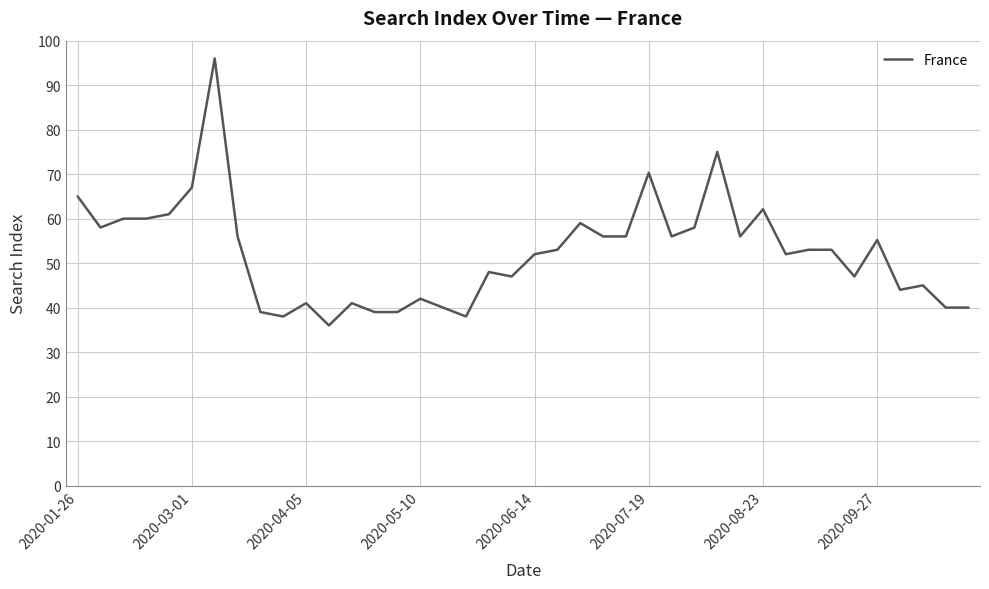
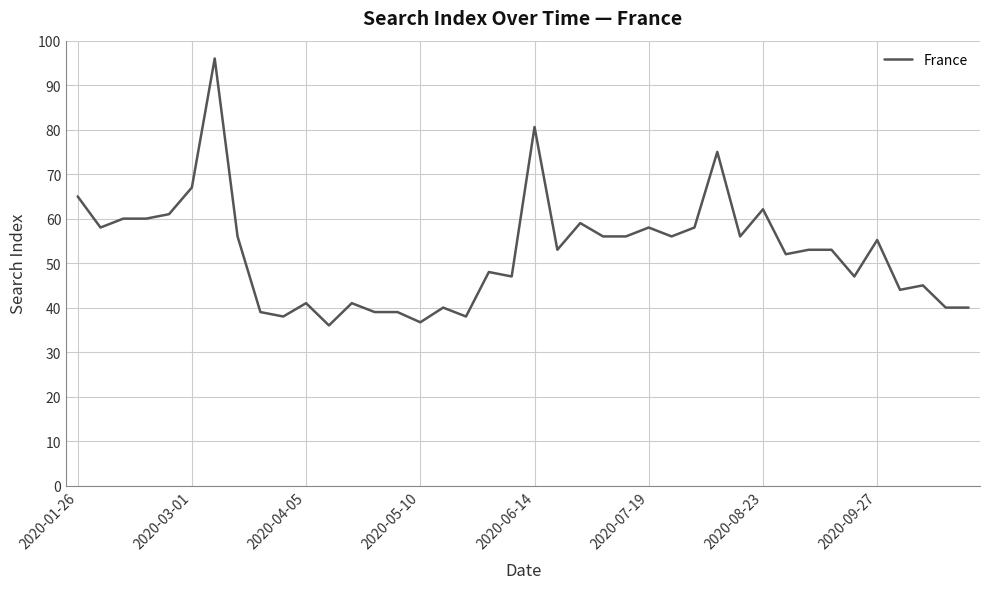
  {
    "2020-01-26": 65,
    "2020-03-01": 67,
    "2020-04-05": 41,
-   "2020-05-10": 42,
-   "2020-06-14": 52,
-   "2020-07-19": 70,
+   "2020-05-10": 37,
+   "2020-06-14": 81,
+   "2020-07-19": 58,
    "2020-08-23": 62,
    "2020-09-27": 55
  }
